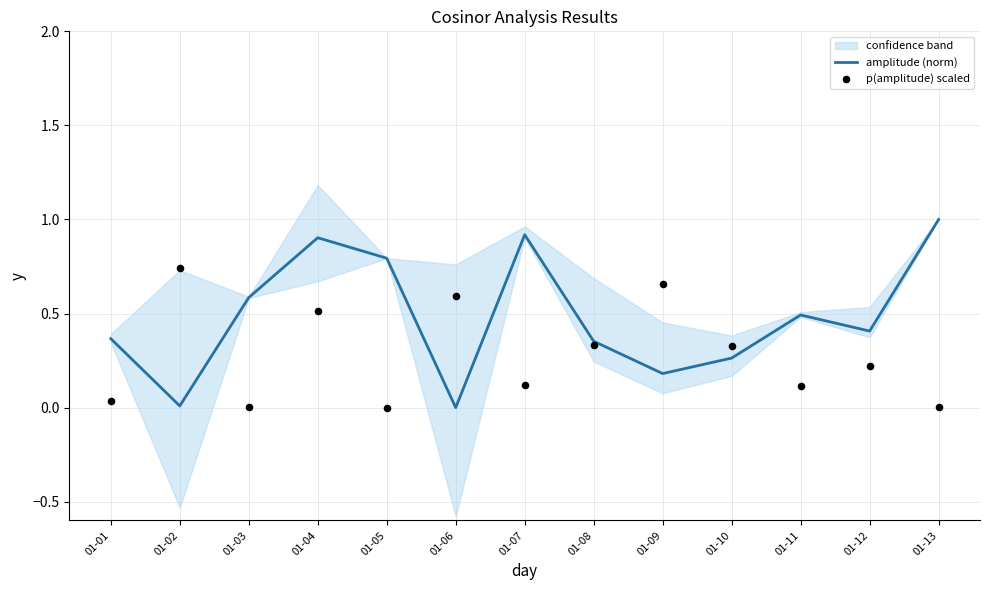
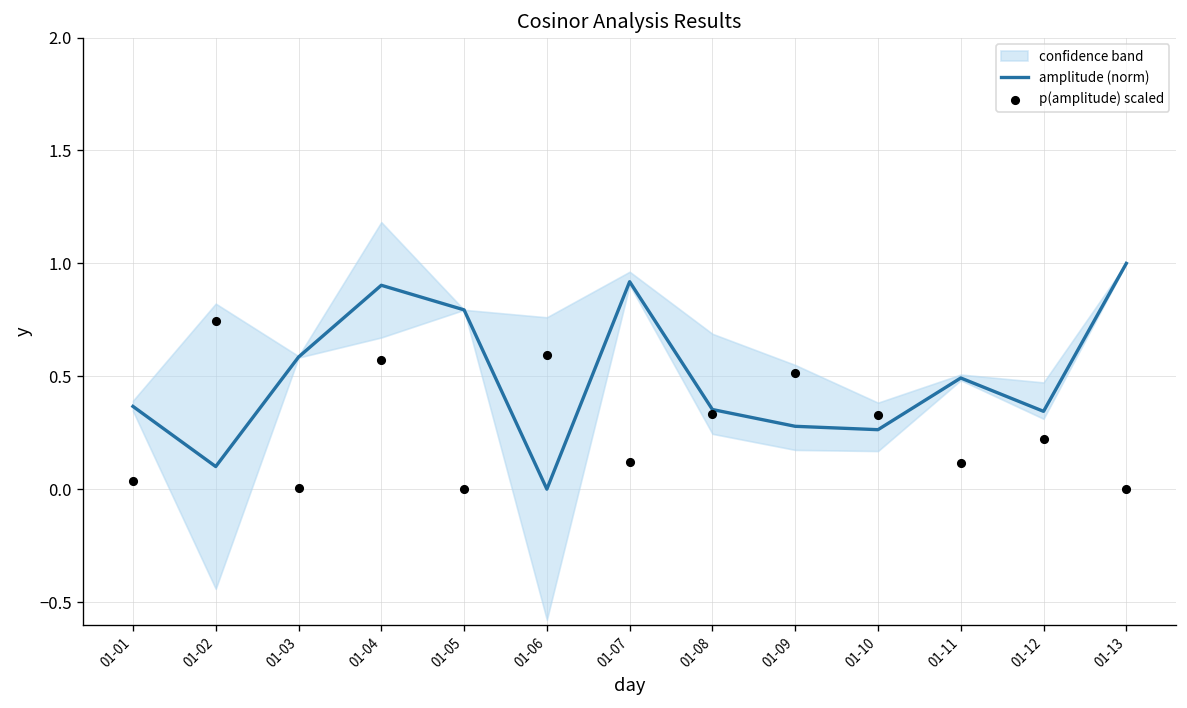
  {
    "amplitude (norm)": {
      "01-01": 0.37,
-     "01-02": 0.01,
+     "01-02": 0.10,
      "01-04": 0.90,
      "01-06": 0.00,
      "01-07": 0.92,
      "01-08": 0.35,
-     "01-09": 0.18,
+     "01-09": 0.28,
      "01-10": 0.26,
      "01-11": 0.49,
-     "01-12": 0.41
+     "01-12": 0.34
    },
    "p(amplitude) scaled": {
-     "01-04": 0.51,
-     "01-09": 0.66
+     "01-04": 0.57,
+     "01-09": 0.52
    }
  }
